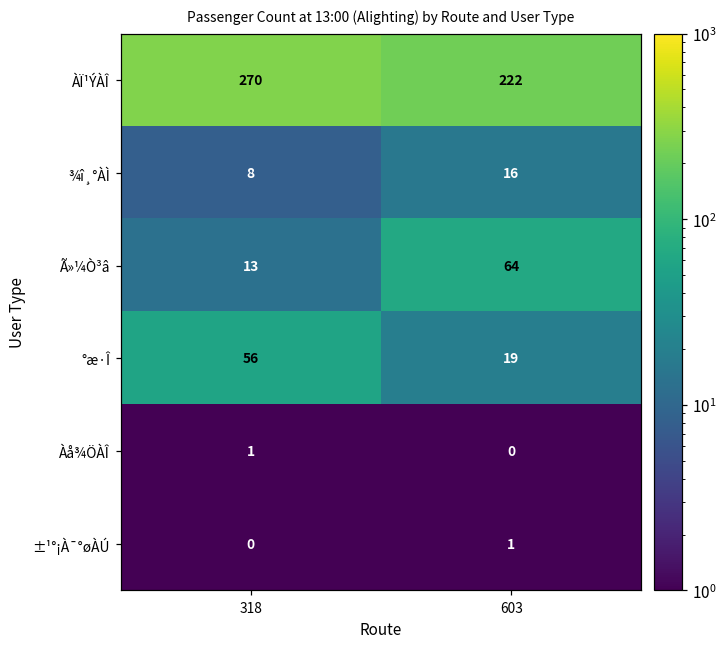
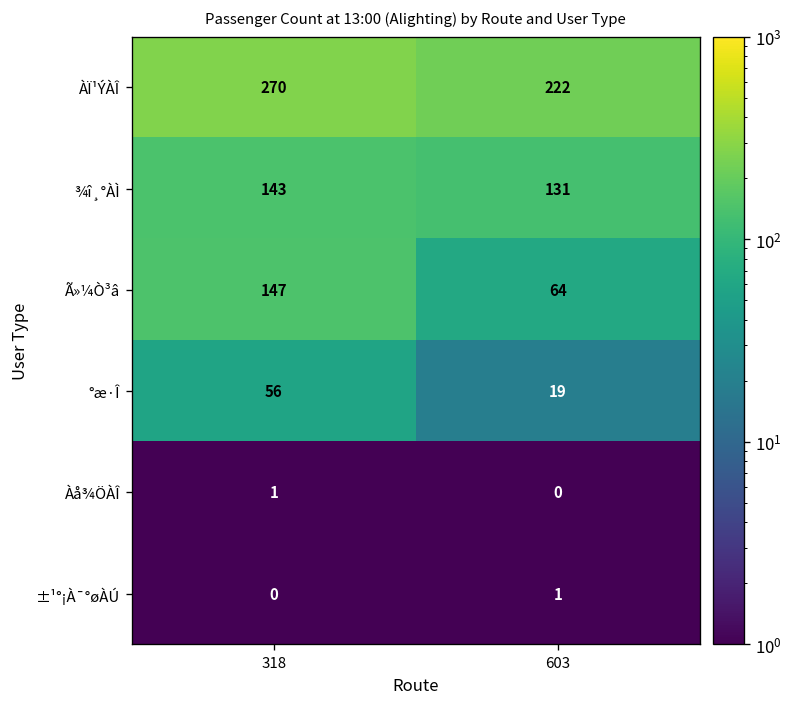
  {
    "ÀÏ¹ÝÀÎ": {
      "318": 270,
      "603": 222
    },
    "¾î¸°ÀÌ": {
-     "318": 8,
-     "603": 16
+     "318": 143,
+     "603": 131
    },
    "Ã»¼Ò³â": {
-     "318": 13,
+     "318": 147,
      "603": 64
    },
    "°æ·Î": {
      "318": 56,
      "603": 19
    },
    "Àå¾ÖÀÎ": {
      "318": 1,
      "603": 0
    },
    "±¹°¡À¯°øÀÚ": {
      "318": 0,
      "603": 1
    }
  }
